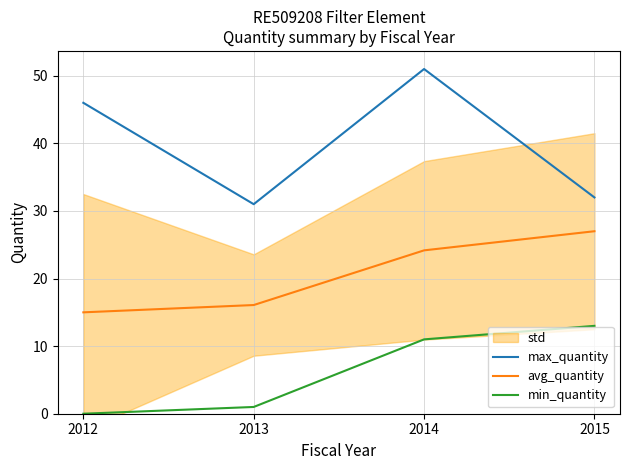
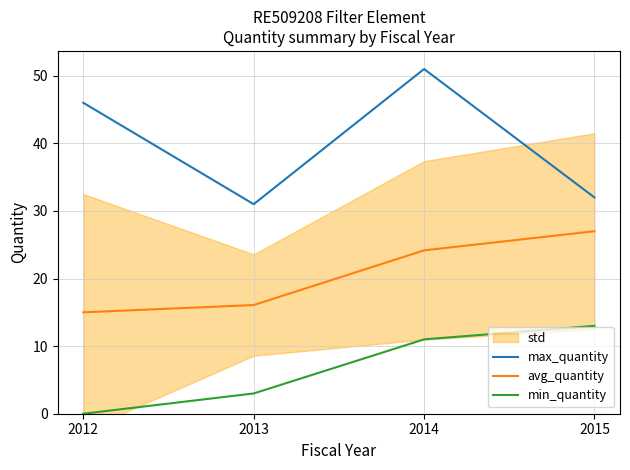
  {
    "max_quantity": {
      "2012": 46,
      "2013": 31,
      "2014": 51,
      "2015": 32
    },
    "min_quantity": {
      "2012": 0,
-     "2013": 1,
+     "2013": 3,
      "2014": 11,
      "2015": 13
    }
  }
